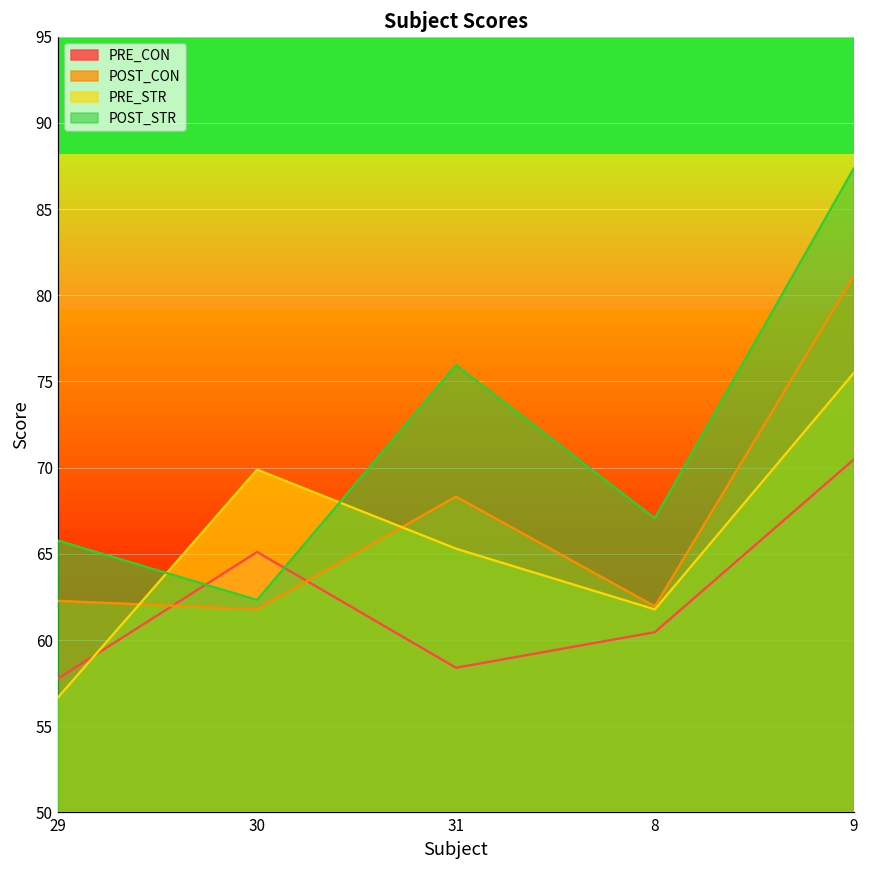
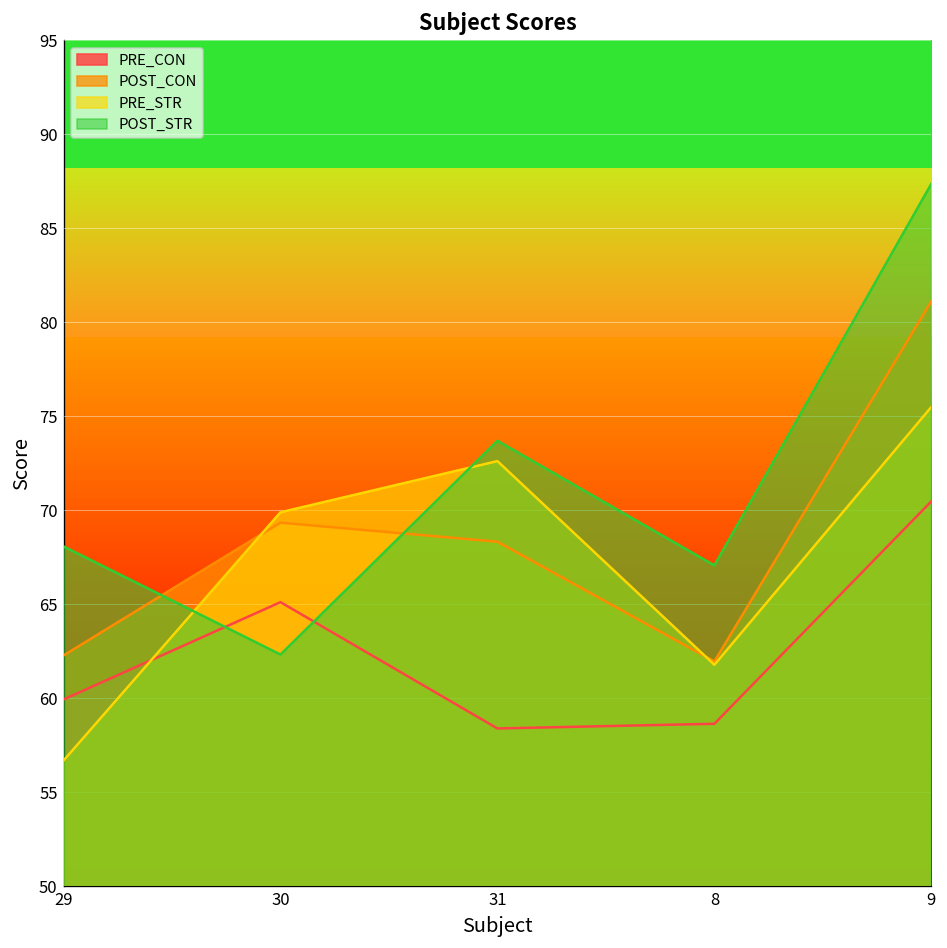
  {
    "PRE_CON": {
-     "29": 57.8,
+     "29": 59.9,
      "30": 65.1,
      "31": 58.4,
-     "8": 60.5,
+     "8": 58.6,
      "9": 70.5
    },
    "POST_CON": {
      "29": 62.3,
-     "30": 61.8,
+     "30": 69.3,
      "31": 68.3,
      "8": 62.0,
      "9": 81.1
    },
    "PRE_STR": {
      "29": 56.7,
      "30": 69.9,
-     "31": 65.3,
+     "31": 72.6,
      "8": 61.8,
      "9": 75.5
    },
    "POST_STR": {
-     "29": 65.8,
+     "29": 68.1,
      "30": 62.3,
-     "31": 75.9,
+     "31": 73.7,
      "8": 67.1,
      "9": 87.4
    }
  }
